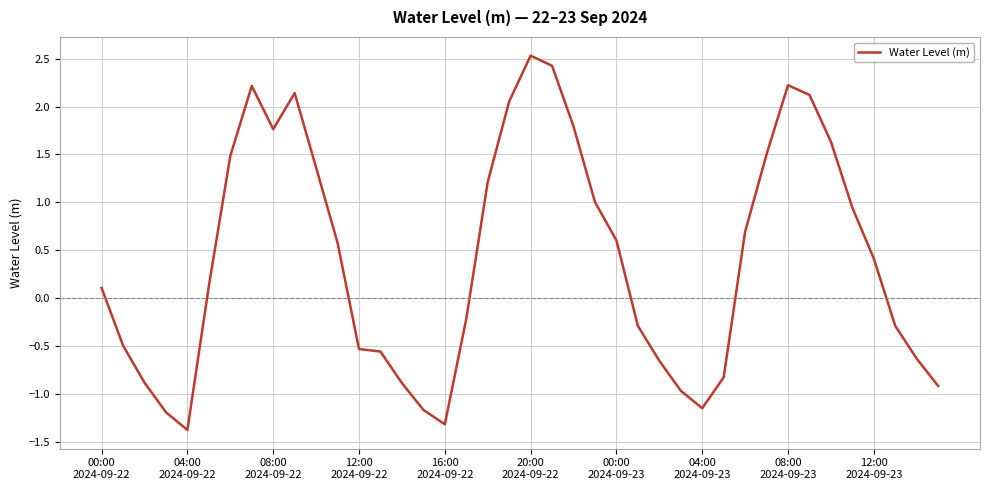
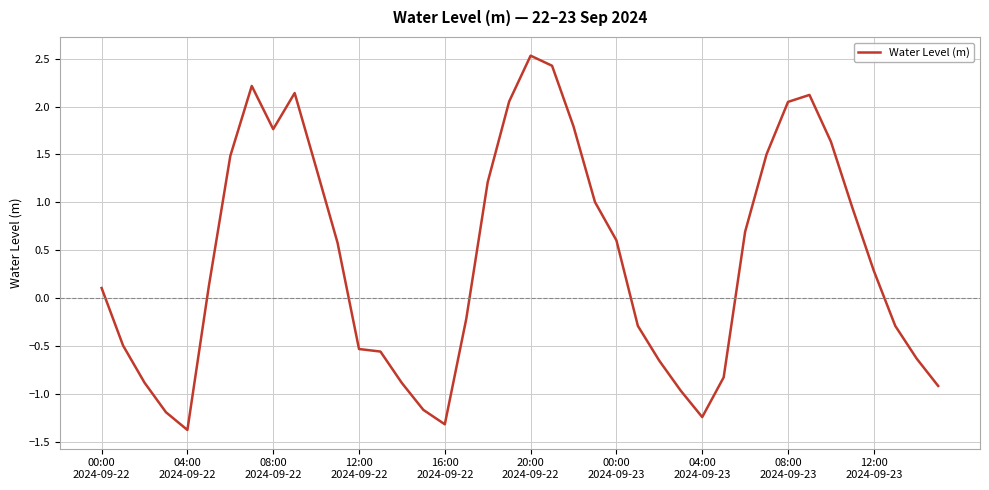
  {
    "00:00 2024-09-22": 0.1,
    "04:00 2024-09-22": -1.4,
    "08:00 2024-09-22": 1.8,
    "12:00 2024-09-22": -0.5,
    "16:00 2024-09-22": -1.3,
    "20:00 2024-09-22": 2.5,
    "00:00 2024-09-23": 0.6,
-   "04:00 2024-09-23": -1.15,
-   "08:00 2024-09-23": 2.2,
-   "12:00 2024-09-23": 0.4
+   "04:00 2024-09-23": -1.24,
+   "08:00 2024-09-23": 2.0,
+   "12:00 2024-09-23": 0.3
  }
